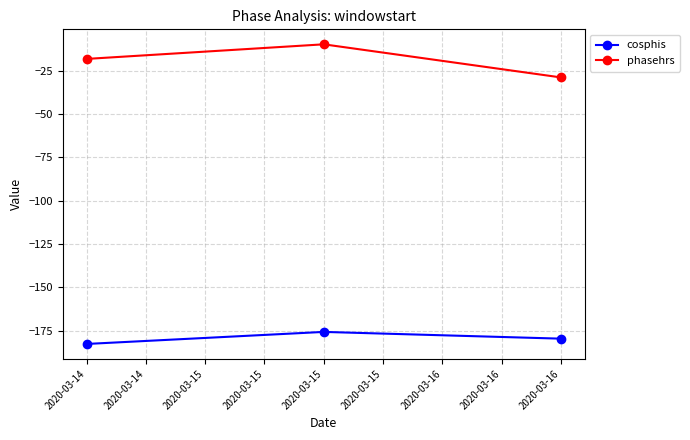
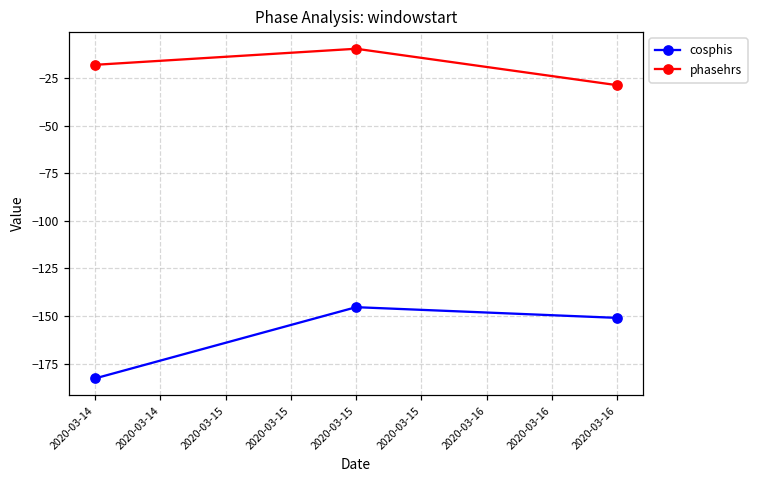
  {
    "cosphis": {
      "2020-03-14": -183,
-     "2020-03-15": -176,
-     "2020-03-16": -180
+     "2020-03-15": -145,
+     "2020-03-16": -151
    },
    "phasehrs": {
      "2020-03-14": -18,
      "2020-03-15": -10,
      "2020-03-16": -29
    }
  }
